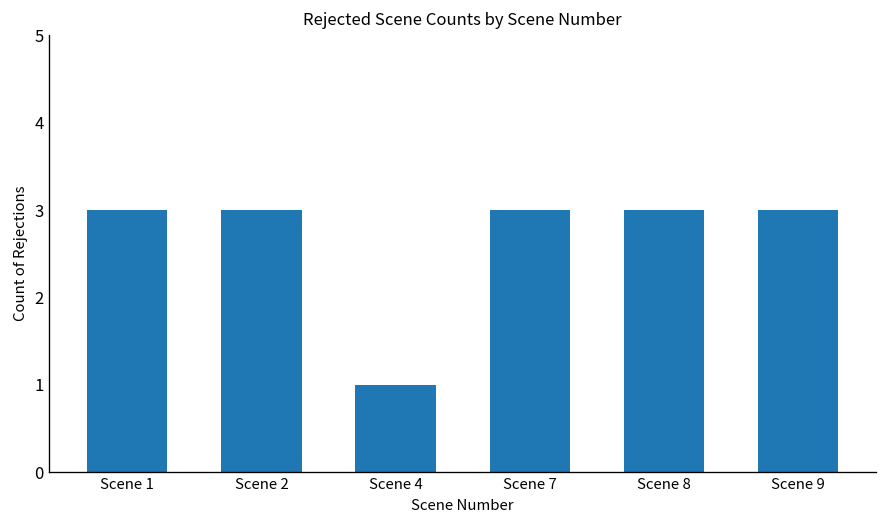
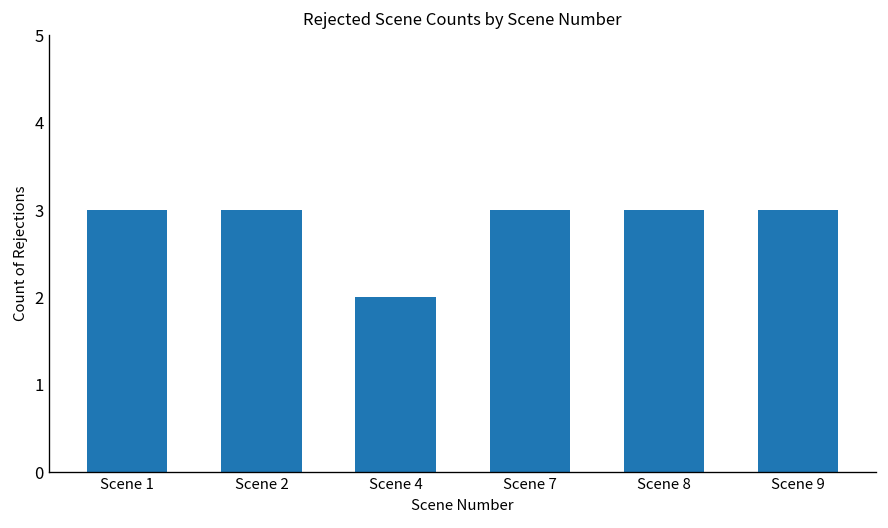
  {
    "Scene 1": 3,
    "Scene 2": 3,
-   "Scene 4": 1,
+   "Scene 4": 2,
    "Scene 7": 3,
    "Scene 8": 3,
    "Scene 9": 3
  }
